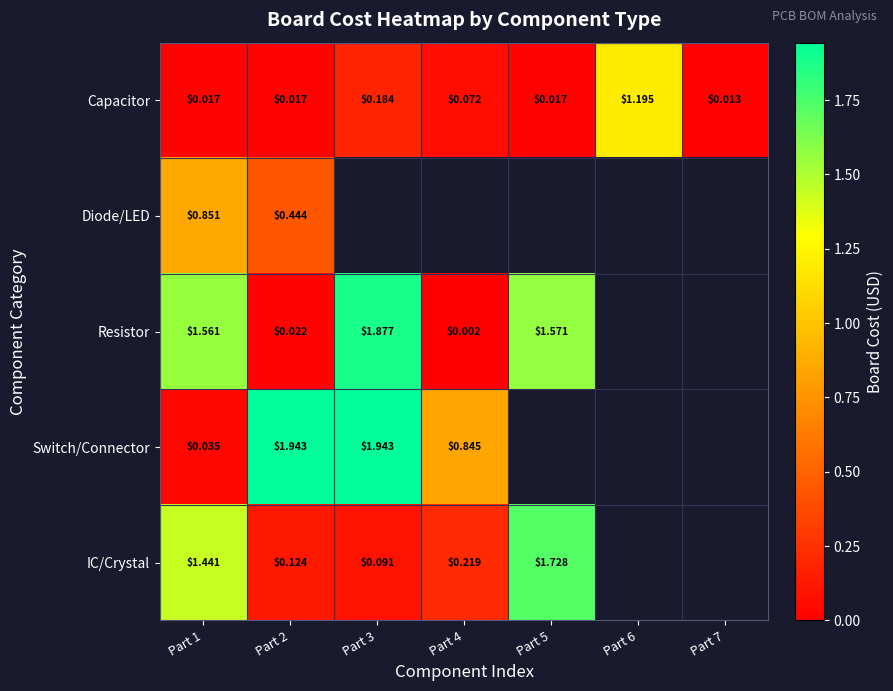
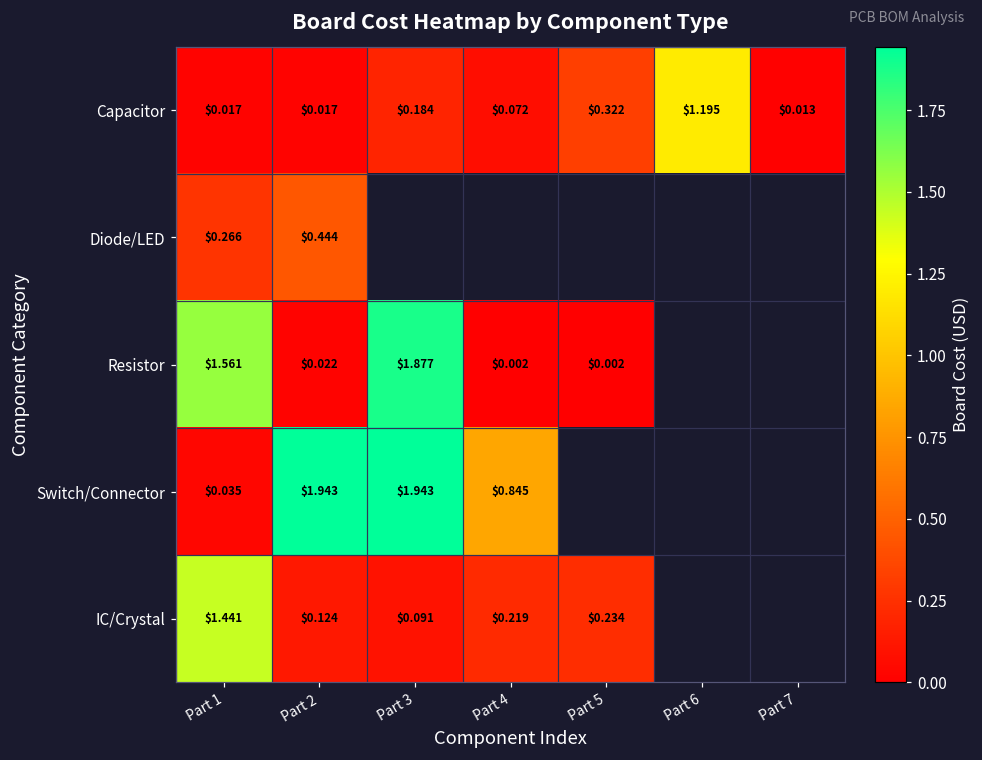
  {
    "Capacitor": {
      "Part 1": "$0.017",
      "Part 2": "$0.017",
      "Part 3": "$0.184",
      "Part 4": "$0.072",
-     "Part 5": "$0.017",
+     "Part 5": "$0.322",
      "Part 6": "$1.195",
      "Part 7": "$0.013"
    },
    "Diode/LED": {
-     "Part 1": "$0.851",
+     "Part 1": "$0.266",
      "Part 2": "$0.444"
    },
    "Resistor": {
      "Part 1": "$1.561",
      "Part 2": "$0.022",
      "Part 3": "$1.877",
      "Part 4": "$0.002",
-     "Part 5": "$1.571"
+     "Part 5": "$0.002"
    },
    "Switch/Connector": {
      "Part 1": "$0.035",
      "Part 2": "$1.943",
      "Part 3": "$1.943",
      "Part 4": "$0.845"
    },
    "IC/Crystal": {
      "Part 1": "$1.441",
      "Part 2": "$0.124",
      "Part 3": "$0.091",
      "Part 4": "$0.219",
-     "Part 5": "$1.728"
+     "Part 5": "$0.234"
    }
  }
